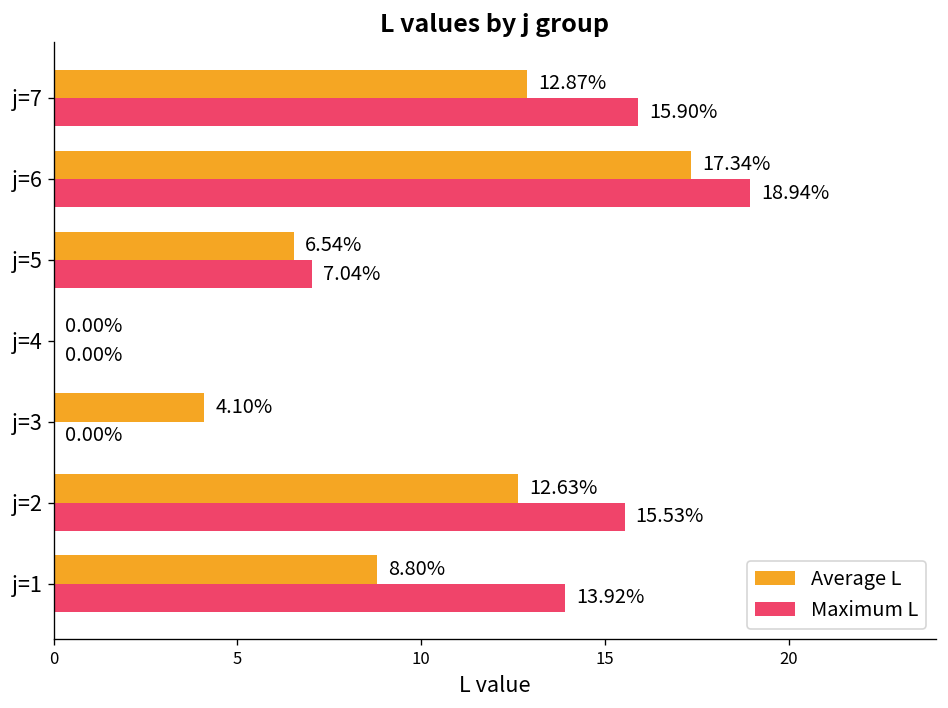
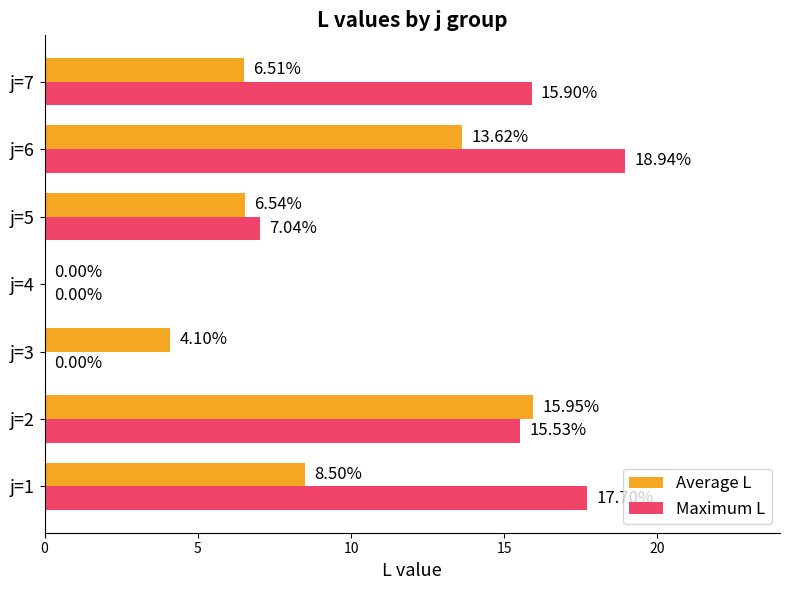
  {
    "Average L": {
-     "j=7": "12.87%",
-     "j=6": "17.34%",
+     "j=7": "6.51%",
+     "j=6": "13.62%",
      "j=5": "6.54%",
      "j=4": "0.00%",
      "j=3": "4.10%",
-     "j=2": "12.63%",
-     "j=1": "8.80%"
+     "j=2": "15.95%",
+     "j=1": "8.50%"
    },
    "Maximum L": {
-     "j=1": "13.9"
+     "j=1": "17.7"
    }
  }
